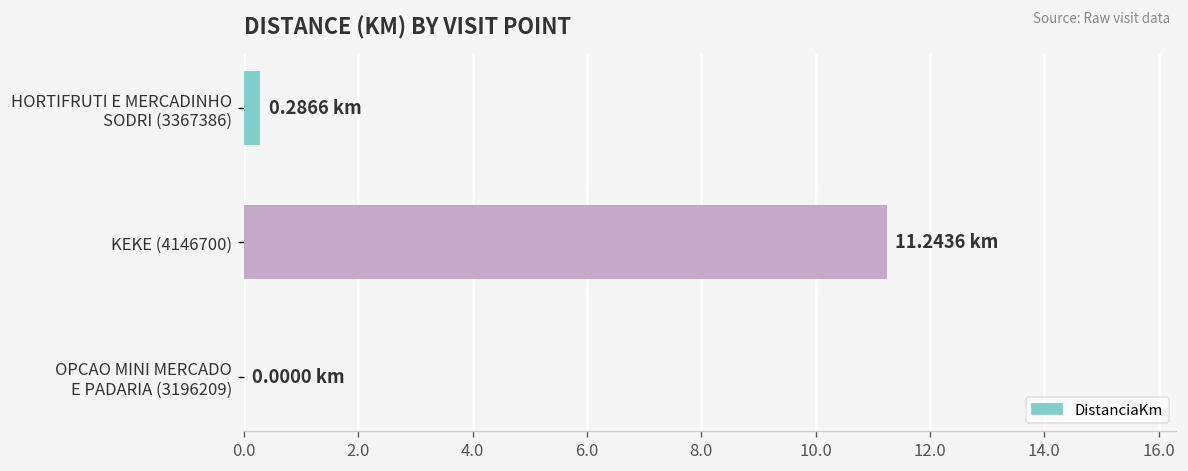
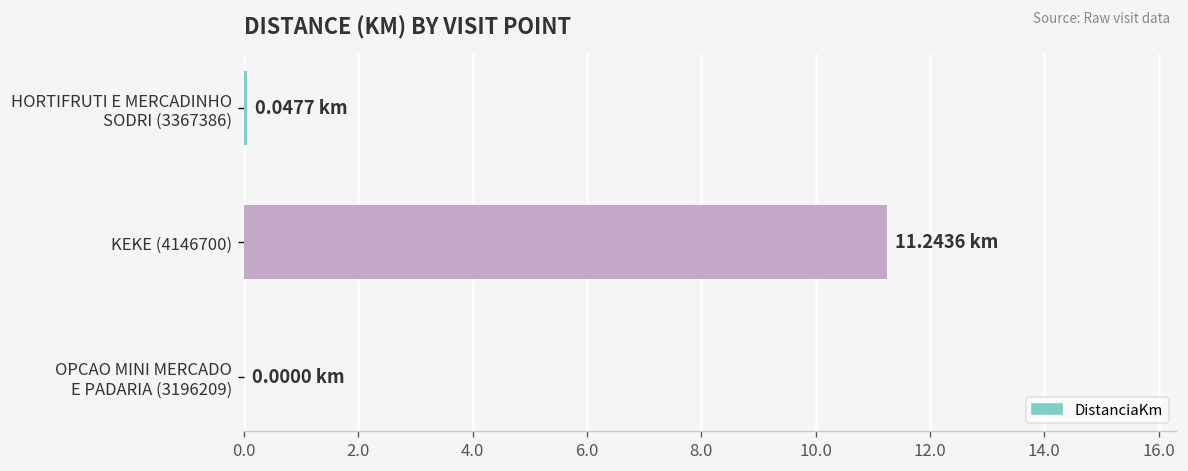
  {
-   "HORTIFRUTI E MERCADINHO SODRI (3367386)": 0.2866,
+   "HORTIFRUTI E MERCADINHO SODRI (3367386)": 0.0477,
    "KEKE (4146700)": 11.2436,
    "OPCAO MINI MERCADO E PADARIA (3196209)": 0.0000
  }
